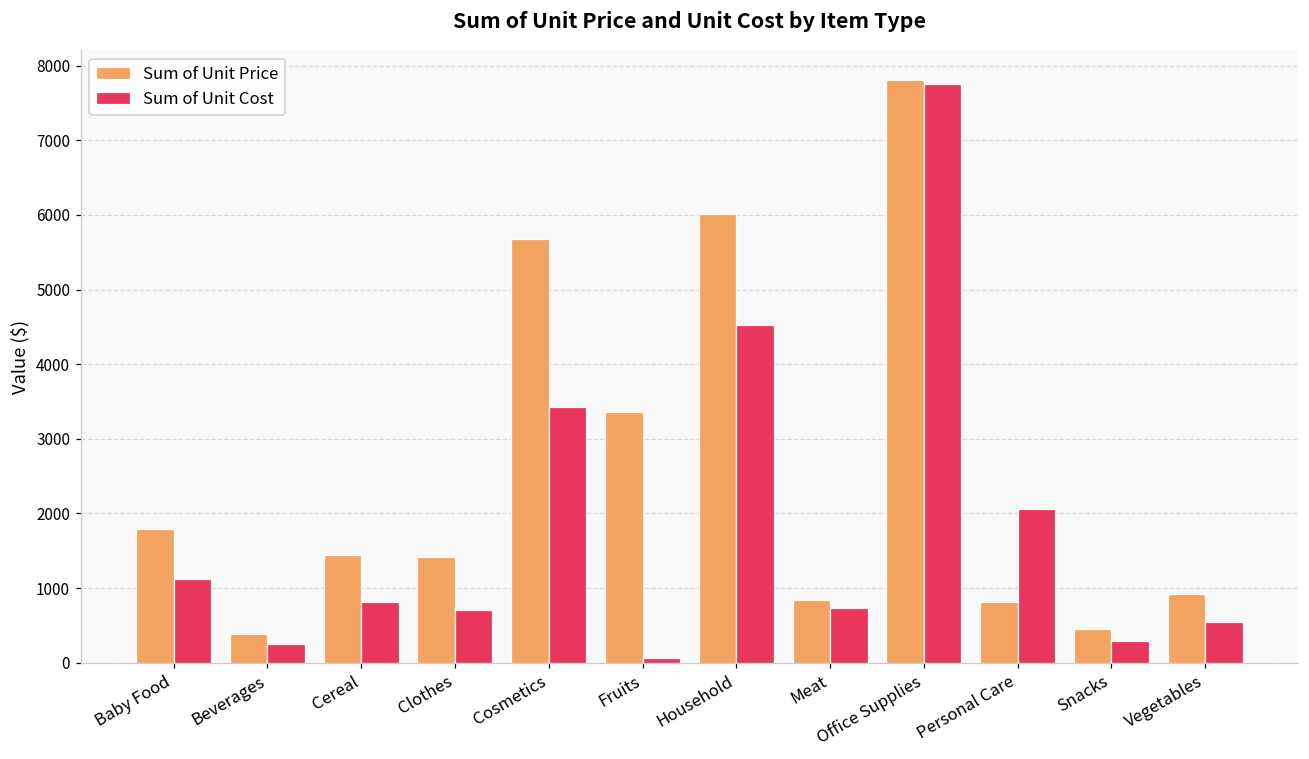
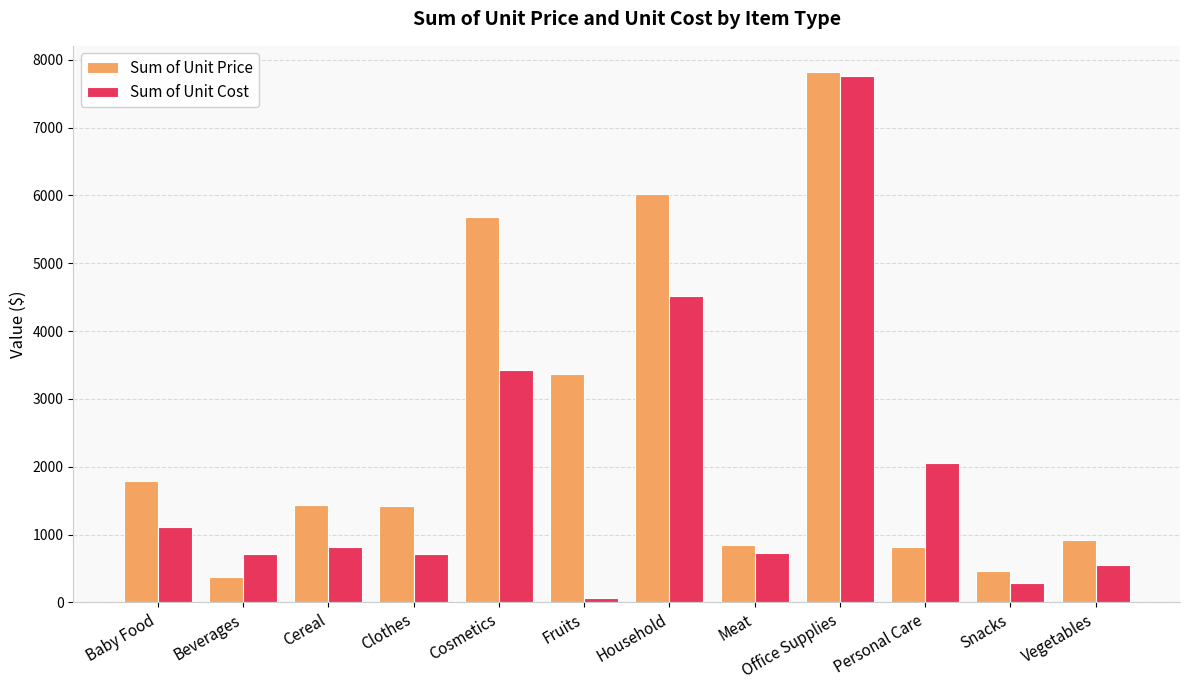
  {
    "Sum of Unit Price": {
      "Baby Food": 1800,
      "Beverages": 400,
      "Cereal": 1400,
      "Clothes": 1400,
      "Cosmetics": 5700,
      "Fruits": 3400,
      "Household": 6000,
      "Meat": 800,
      "Office Supplies": 7800,
      "Personal Care": 800,
      "Snacks": 500,
      "Vegetables": 900
    },
    "Sum of Unit Cost": {
      "Baby Food": 1100,
-     "Beverages": 300,
+     "Beverages": 700,
      "Cereal": 800,
      "Clothes": 700,
      "Cosmetics": 3400,
      "Fruits": 100,
      "Household": 4500,
      "Meat": 700,
      "Office Supplies": 7800,
      "Personal Care": 2100,
      "Snacks": 300,
      "Vegetables": 500
    }
  }
